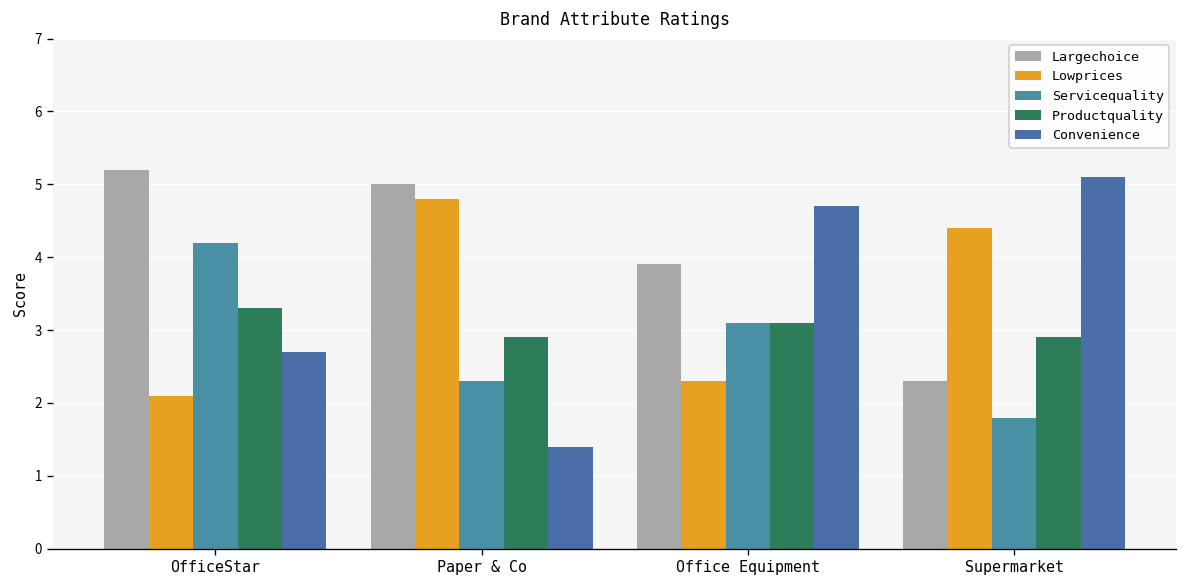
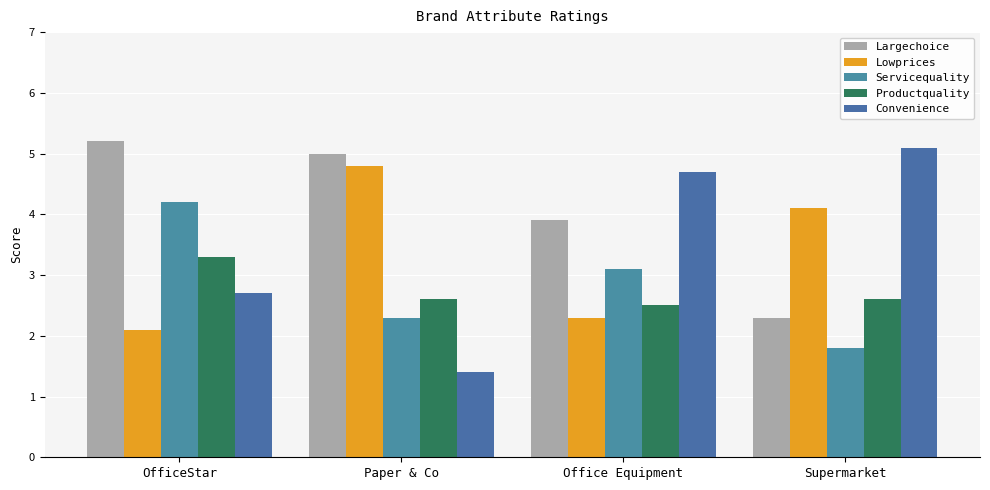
  {
    "Largechoice": {
      "OfficeStar": 5.2,
      "Paper & Co": 5.0,
      "Office Equipment": 3.9,
      "Supermarket": 2.3
    },
    "Lowprices": {
      "OfficeStar": 2.1,
      "Paper & Co": 4.8,
      "Office Equipment": 2.3,
-     "Supermarket": 4.4
+     "Supermarket": 4.1
    },
    "Productquality": {
      "OfficeStar": 3.3,
-     "Paper & Co": 2.9,
-     "Office Equipment": 3.1,
-     "Supermarket": 2.9
+     "Paper & Co": 2.6,
+     "Office Equipment": 2.5,
+     "Supermarket": 2.6
    }
  }
